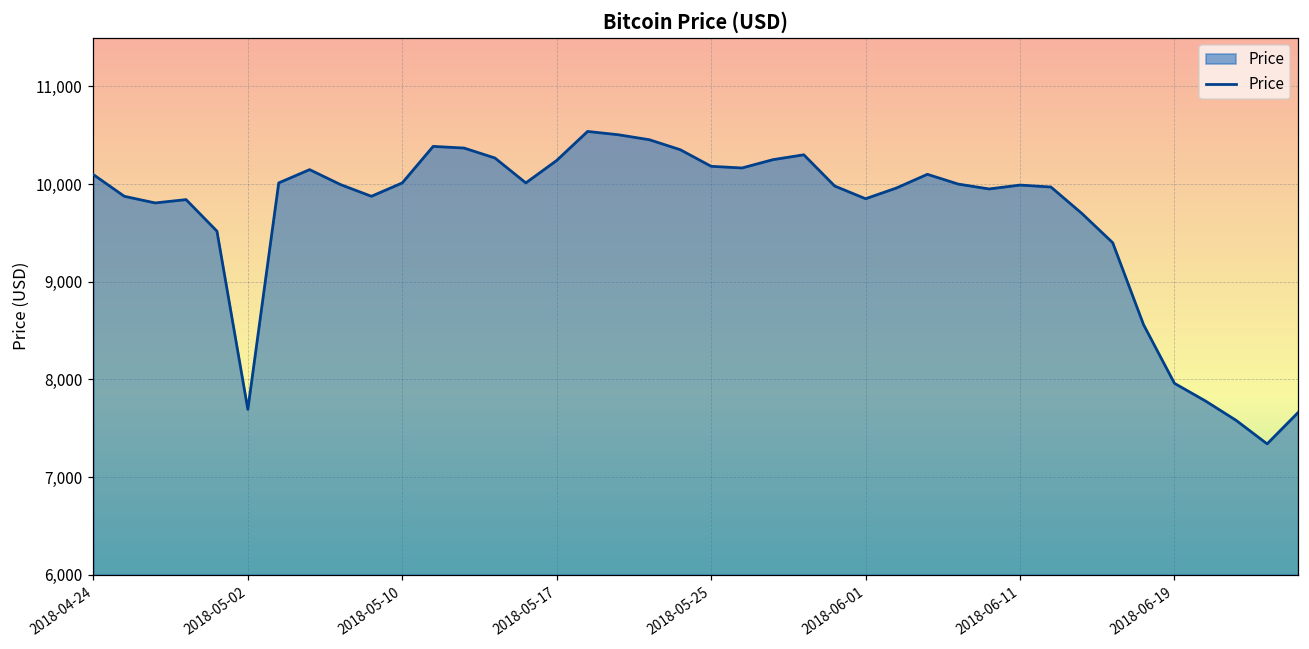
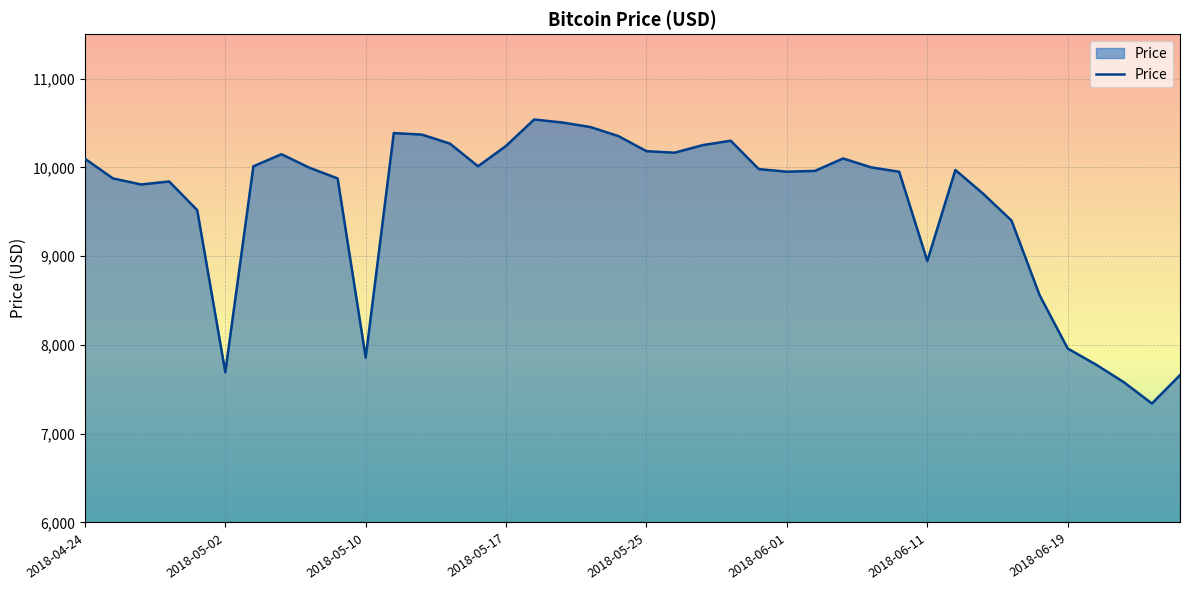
  {
    "2018-04-24": "10,100",
    "2018-05-02": "7,700",
-   "2018-05-10": "10,000",
+   "2018-05-10": "7,900",
    "2018-05-17": "10,200",
    "2018-05-25": "10,200",
-   "2018-06-01": "9,900",
-   "2018-06-11": "10,000",
+   "2018-06-01": "10,000",
+   "2018-06-11": "8,900",
    "2018-06-19": "8,000"
  }
